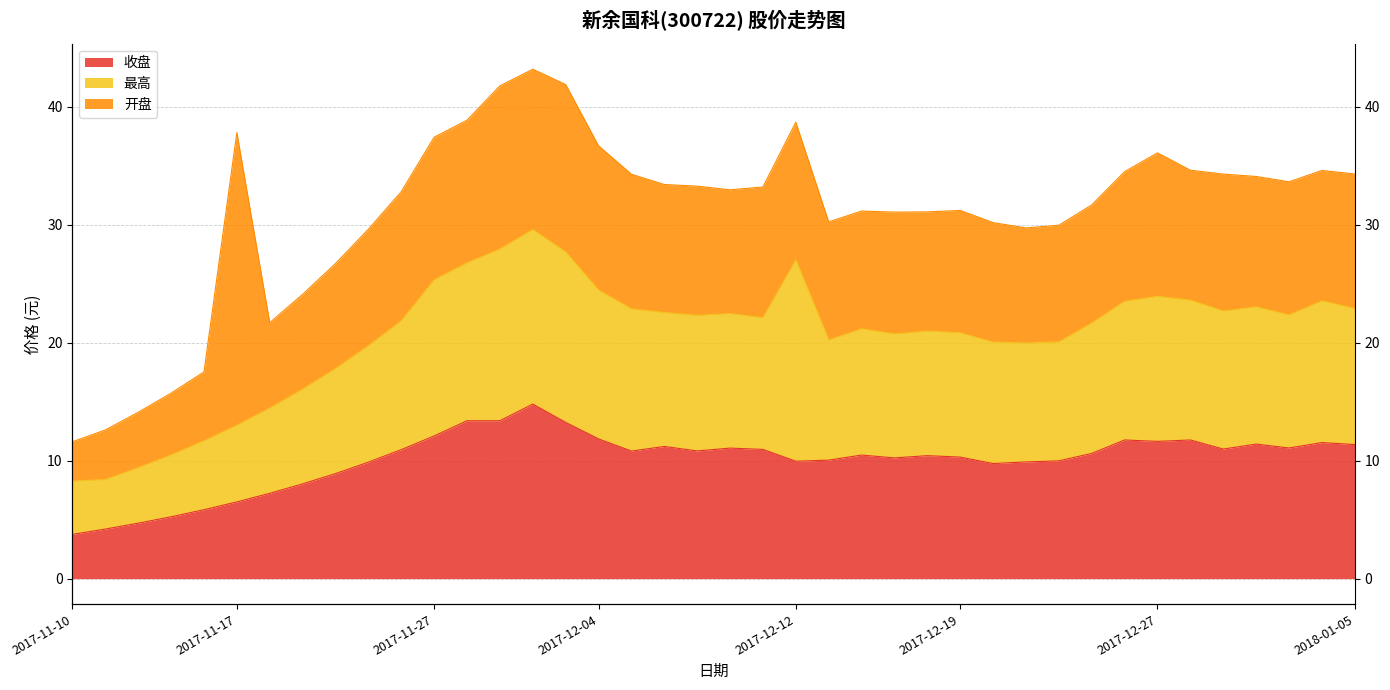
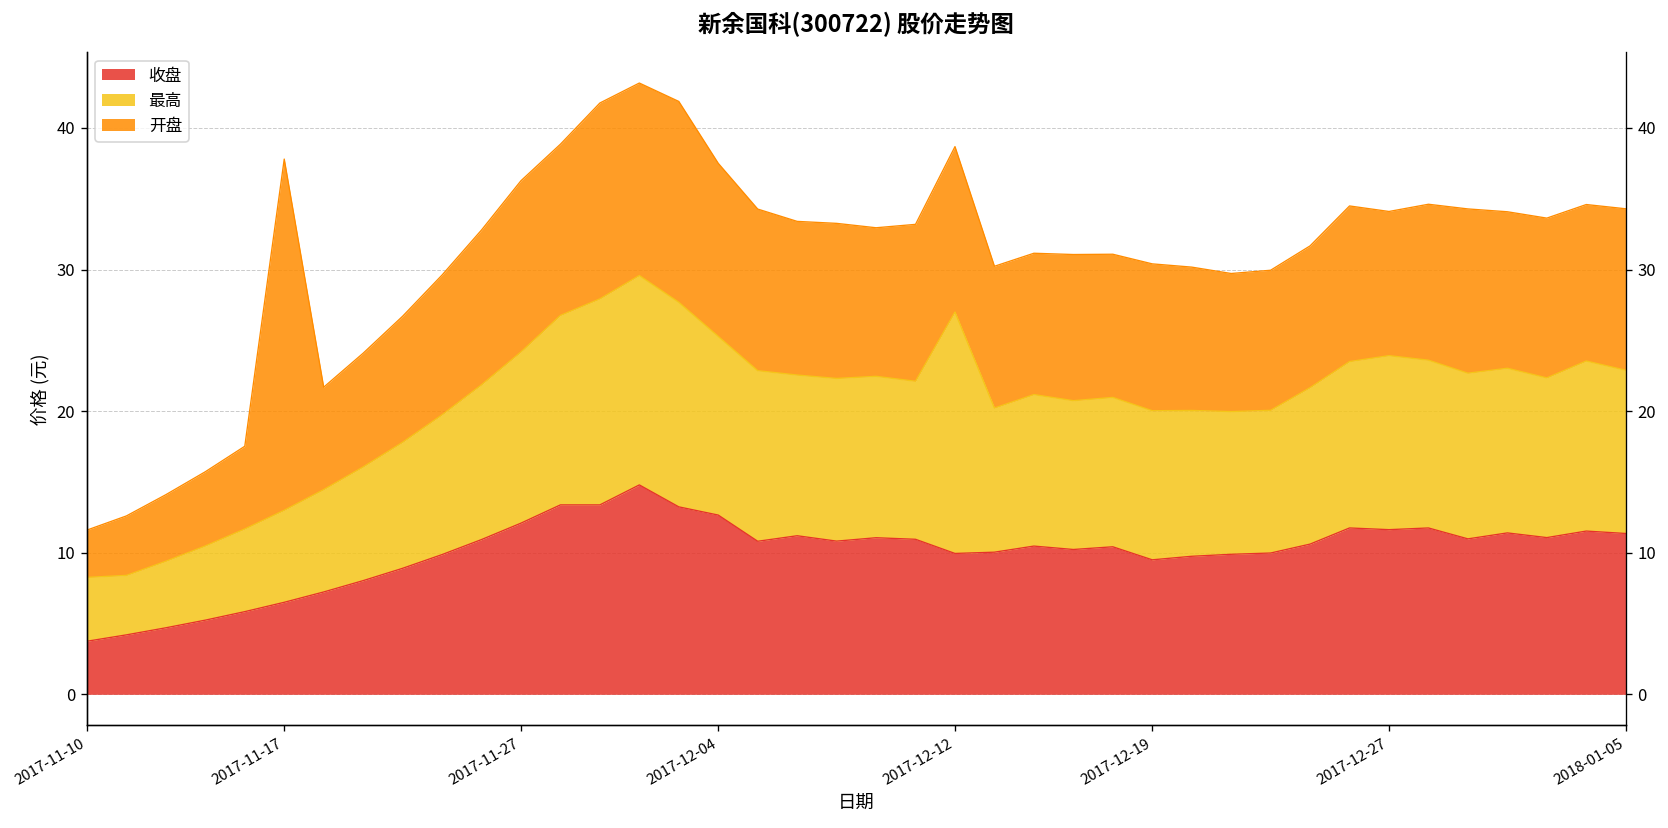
  {
    "收盘": {
      "2017-11-10": 3.8,
      "2017-11-17": 6.5,
      "2017-11-27": 12.1,
-     "2017-12-04": 11.8,
+     "2017-12-04": 12.7,
      "2017-12-12": 10.0,
-     "2017-12-19": 10.3,
+     "2017-12-19": 9.5,
      "2017-12-27": 11.6,
      "2018-01-05": 11.4
    },
    "最高": {
      "2017-11-10": 4.5,
      "2017-11-17": 6.5,
-     "2017-11-27": 13.2,
+     "2017-11-27": 12.1,
      "2017-12-04": 12.6,
      "2017-12-12": 17.1,
      "2017-12-19": 10.5,
      "2017-12-27": 12.3,
      "2018-01-05": 11.5
    },
    "开盘": {
      "2017-11-10": 3.3,
      "2017-11-17": 24.8,
      "2017-11-27": 12.1,
      "2017-12-04": 12.2,
      "2017-12-12": 11.7,
      "2017-12-19": 10.4,
-     "2017-12-27": 12.2,
+     "2017-12-27": 10.2,
      "2018-01-05": 11.4
    }
  }
